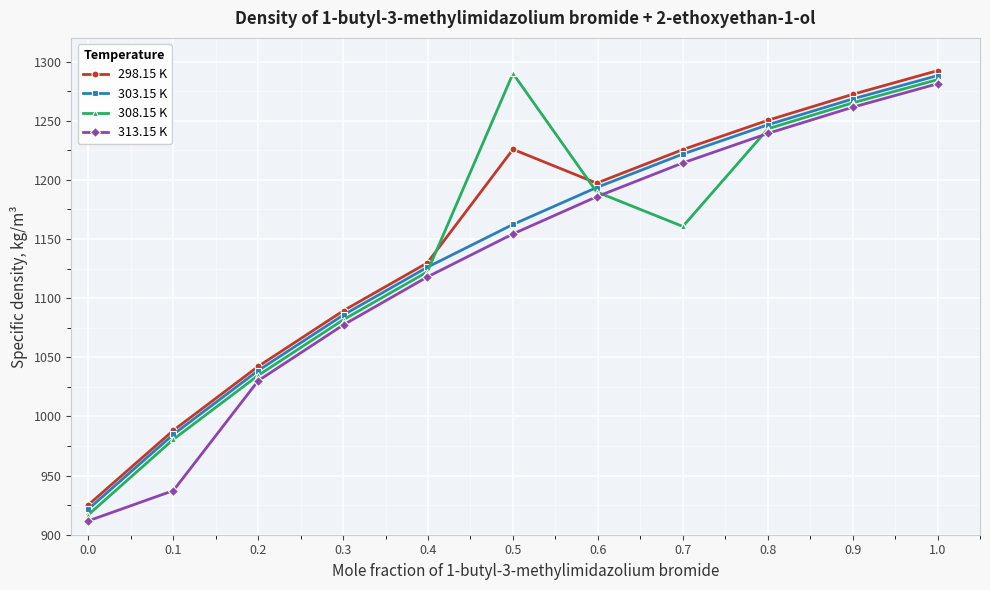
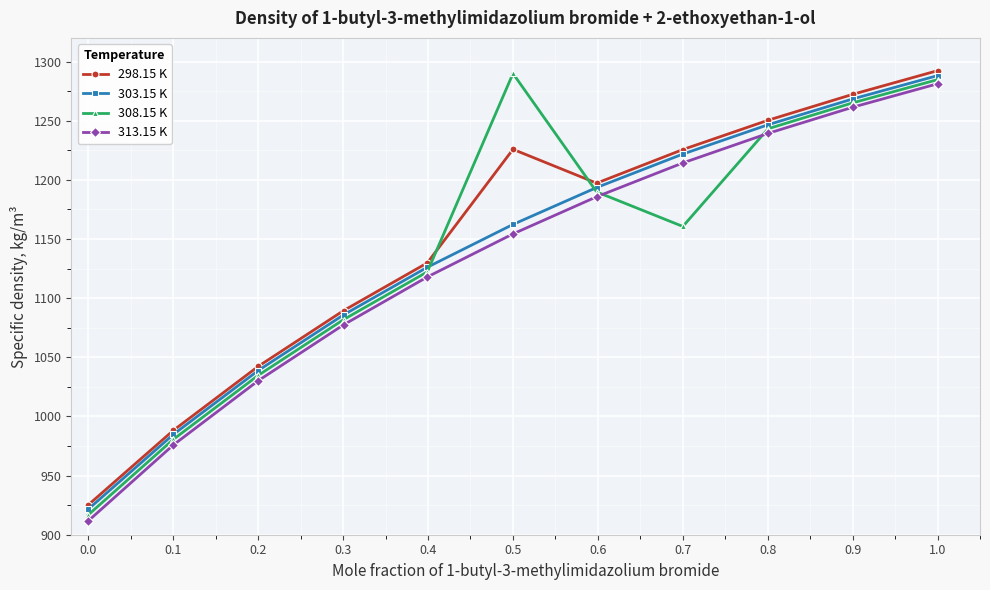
  {
    "298.15 K": {
      "0.0": 925,
      "0.1": 988,
      "0.2": 1042,
      "0.3": 1090,
      "0.4": 1130,
      "0.5": 1226,
      "0.6": 1197,
      "0.7": 1226,
      "0.8": 1250,
      "0.9": 1272,
      "1.0": 1292
    },
    "303.15 K": {
      "0.0": 922,
      "0.1": 985,
      "0.2": 1039,
      "0.3": 1086,
      "0.4": 1126,
      "0.5": 1162,
      "0.6": 1194,
      "0.7": 1222,
      "0.8": 1247,
      "0.9": 1268,
      "1.0": 1288
    },
    "308.15 K": {
      "0.0": 917,
      "0.1": 981,
      "0.2": 1035,
      "0.3": 1082,
      "0.4": 1122,
      "0.5": 1290,
      "0.6": 1190,
      "0.7": 1161,
      "0.8": 1243,
      "0.9": 1265,
      "1.0": 1285
    },
    "313.15 K": {
      "0.0": 912,
-     "0.1": 937,
+     "0.1": 976,
      "0.2": 1030,
      "0.3": 1078,
      "0.4": 1118,
      "0.5": 1154,
      "0.6": 1186,
      "0.7": 1214,
      "0.8": 1239,
      "0.9": 1261,
      "1.0": 1281
    }
  }
